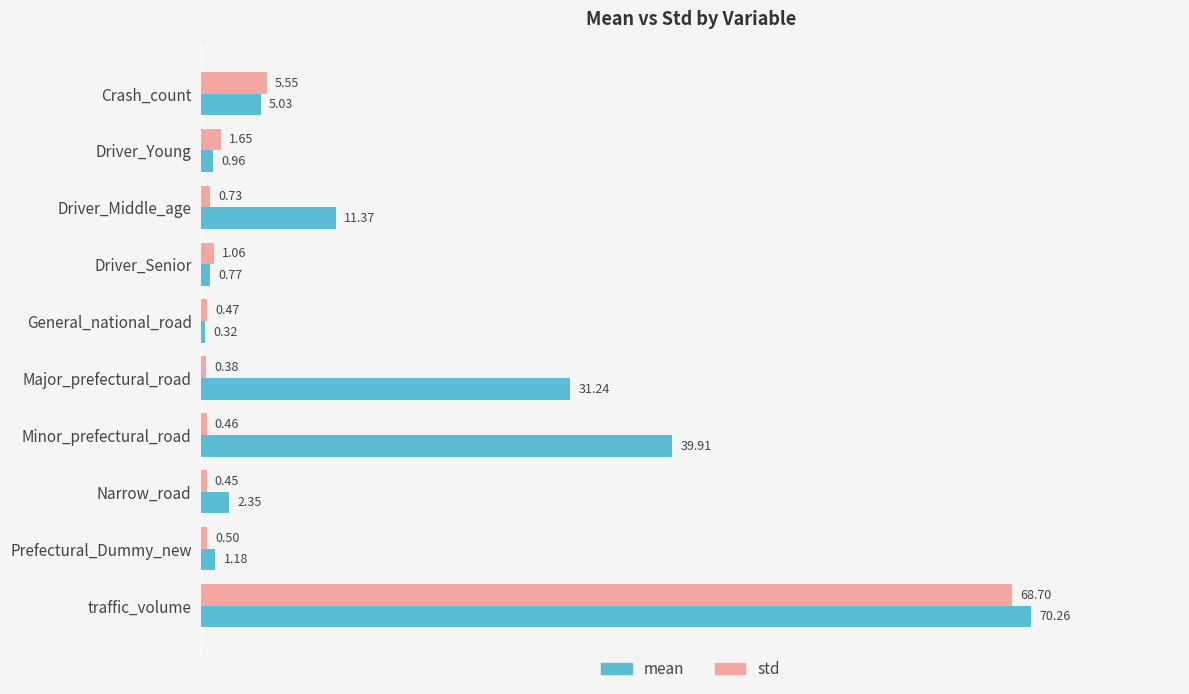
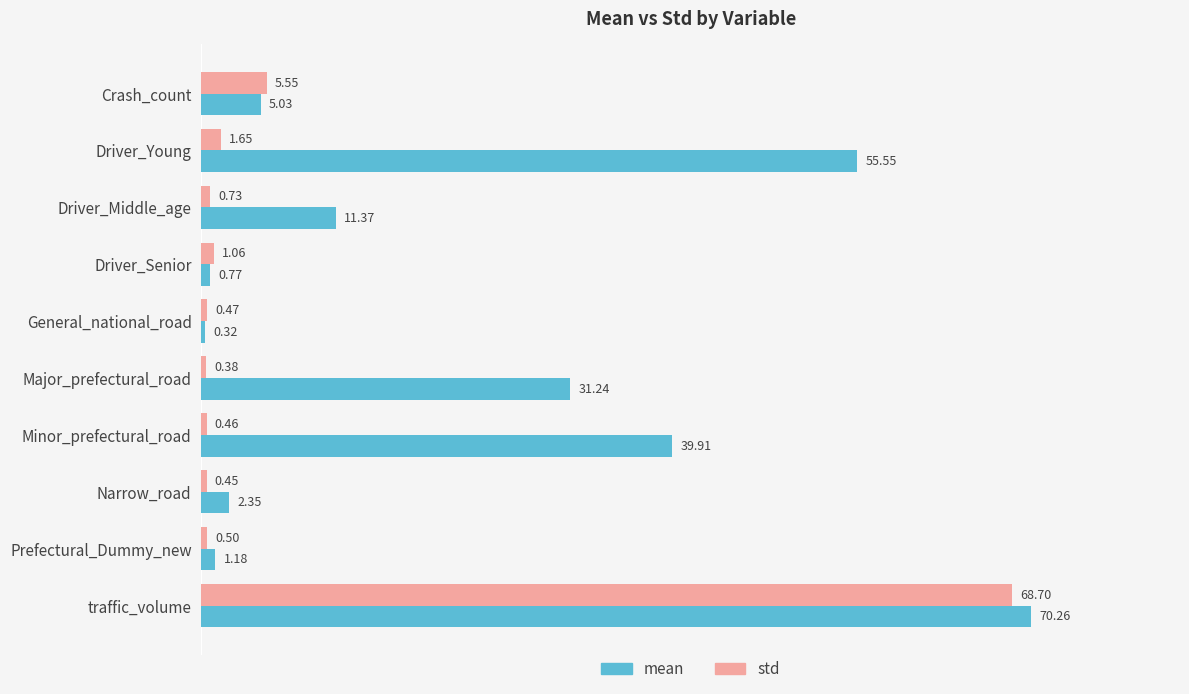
  {
    "mean": {
      "Crash_count": 5.03,
-     "Driver_Young": 0.96,
+     "Driver_Young": 55.55,
      "Driver_Middle_age": 11.37,
      "Driver_Senior": 0.77,
      "General_national_road": 0.32,
      "Major_prefectural_road": 31.24,
      "Minor_prefectural_road": 39.91,
      "Narrow_road": 2.35,
      "Prefectural_Dummy_new": 1.18,
      "traffic_volume": 70.26
    },
    "std": {
      "Crash_count": 5.55,
      "Driver_Young": 1.65,
      "Driver_Middle_age": 0.73,
      "Driver_Senior": 1.06,
      "General_national_road": 0.47,
      "Major_prefectural_road": 0.38,
      "Minor_prefectural_road": 0.46,
      "Narrow_road": 0.45,
      "Prefectural_Dummy_new": 0.50,
      "traffic_volume": 68.70
    }
  }
